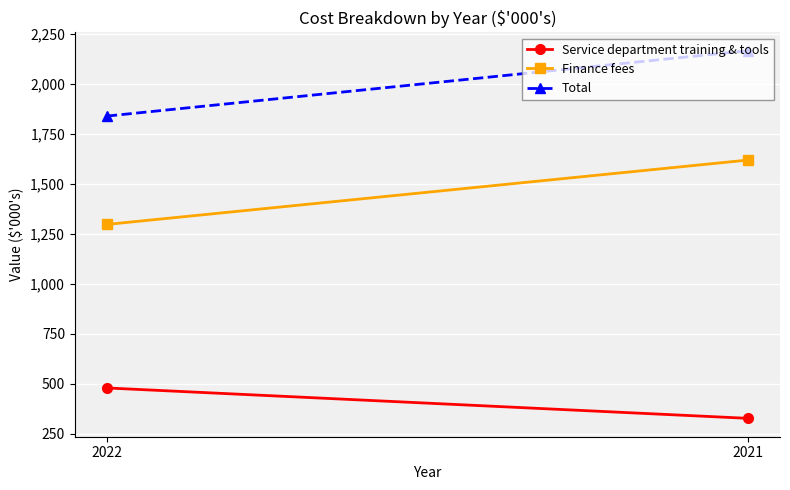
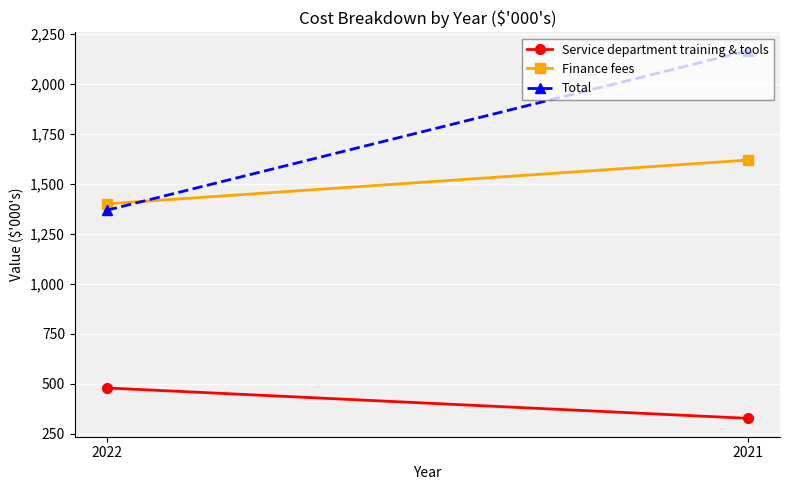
  {
    "Service department training & tools": {
      "2022": "480",
      "2021": "330"
    },
    "Finance fees": {
-     "2022": "1,300",
+     "2022": "1,400",
      "2021": "1,620"
    },
    "Total": {
-     "2022": "1,840"
+     "2022": "1,370"
    }
  }
